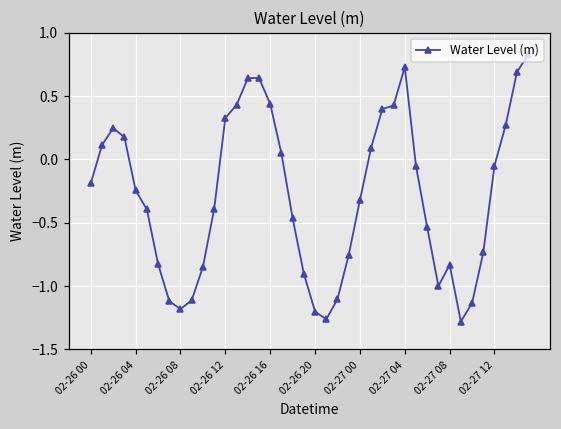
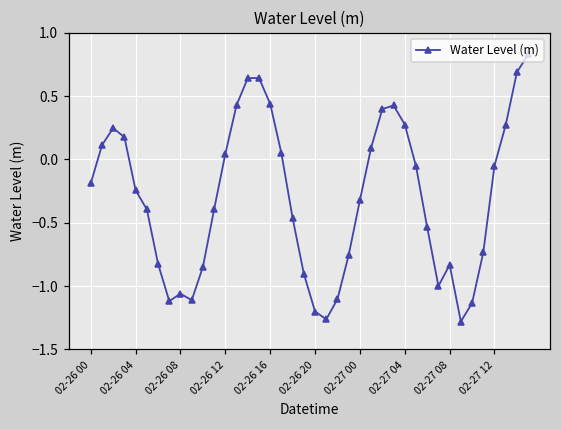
  {
    "02-26 00": -0.19,
    "02-26 04": -0.24,
-   "02-26 08": -1.18,
-   "02-26 12": 0.33,
+   "02-26 08": -1.06,
+   "02-26 12": 0.04,
    "02-26 16": 0.44,
    "02-26 20": -1.20,
    "02-27 00": -0.32,
-   "02-27 04": 0.73,
+   "02-27 04": 0.28,
    "02-27 08": -0.83,
    "02-27 12": -0.05
  }
